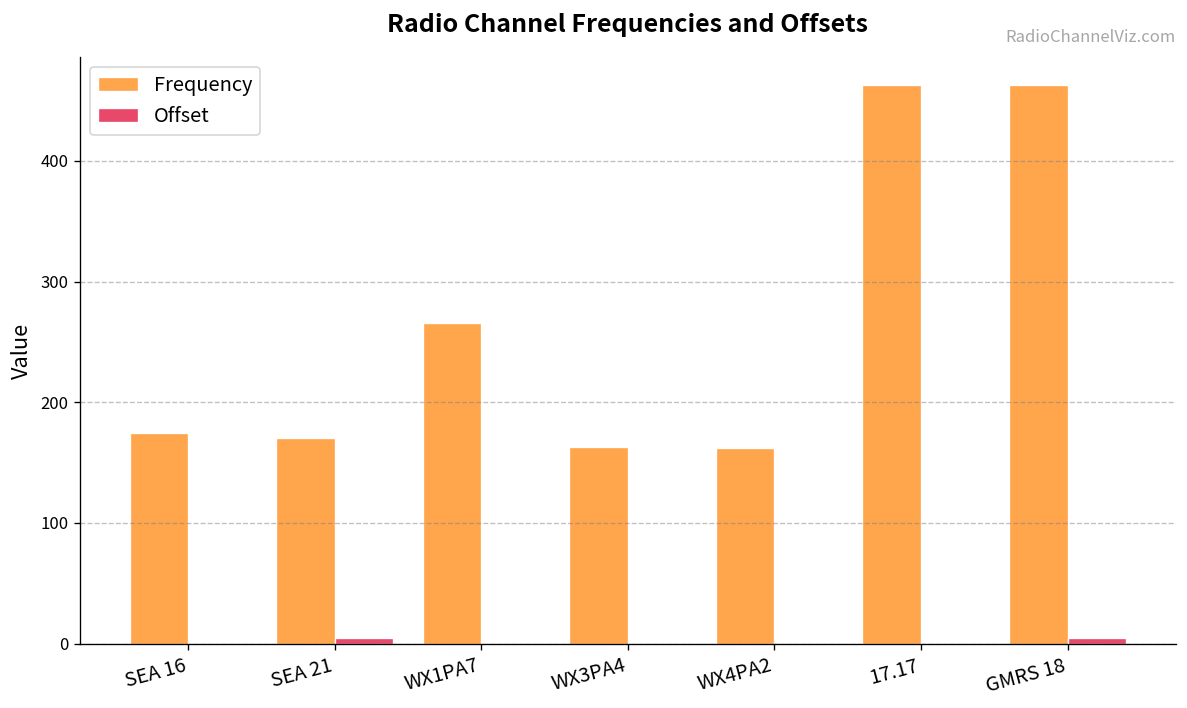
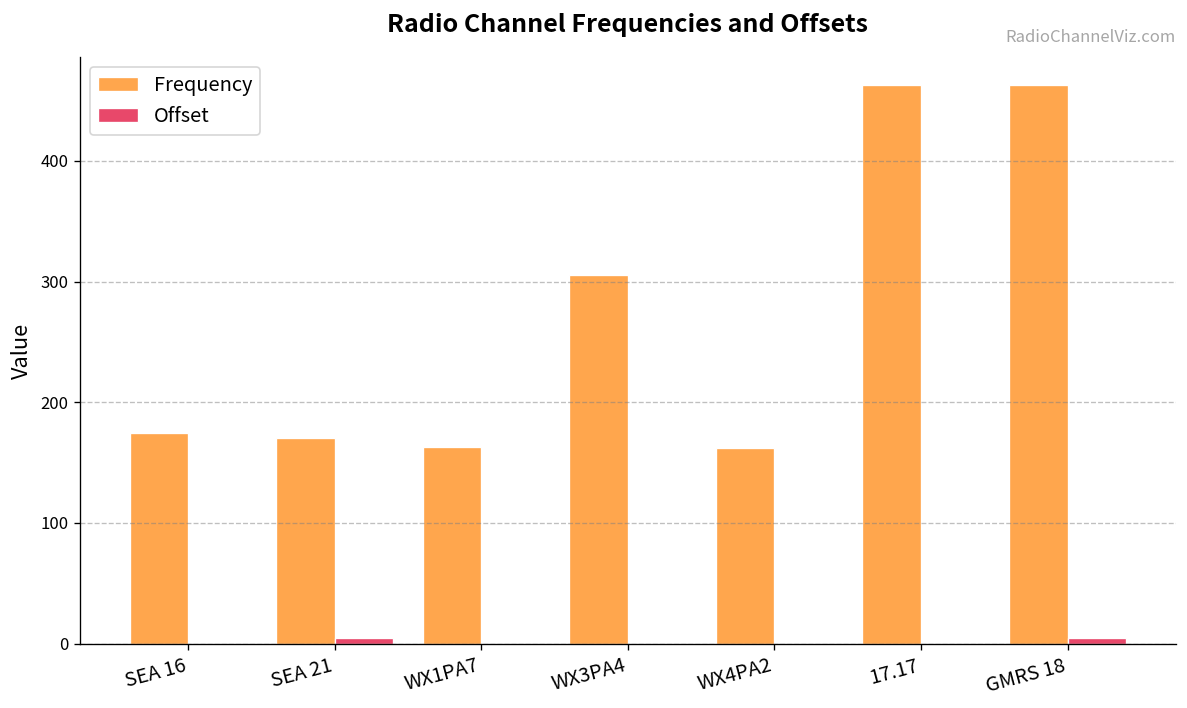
  {
    "Frequency": {
      "SEA 16": 175,
      "SEA 21": 171,
-     "WX1PA7": 266,
-     "WX3PA4": 162,
+     "WX1PA7": 163,
+     "WX3PA4": 305,
      "WX4PA2": 162,
      "17.17": 463,
      "GMRS 18": 463
    },
    "Offset": {
      "SEA 16": 0,
      "SEA 21": 5,
      "WX1PA7": 0,
      "WX3PA4": 0,
      "WX4PA2": 0,
      "17.17": 0,
      "GMRS 18": 5
    }
  }
